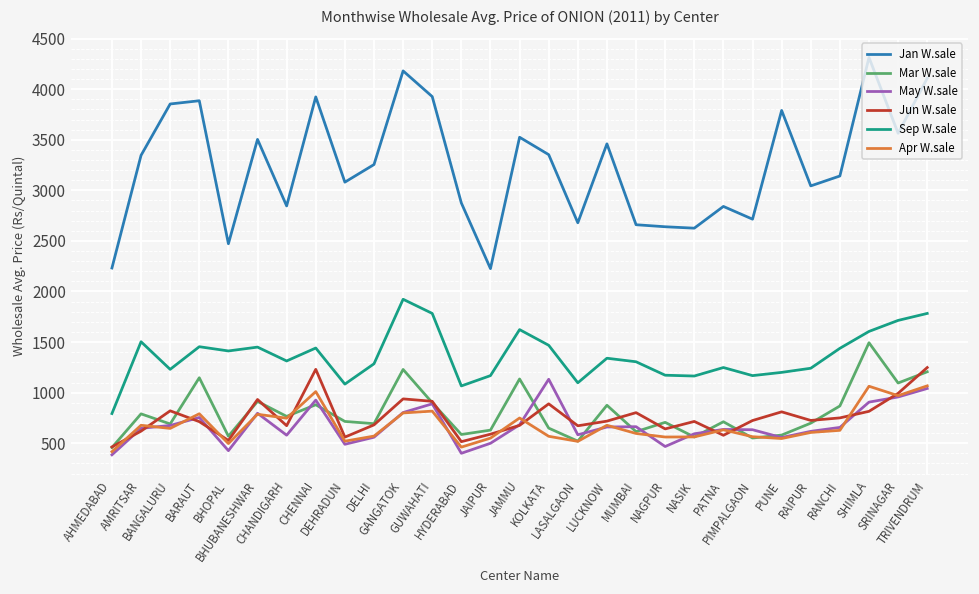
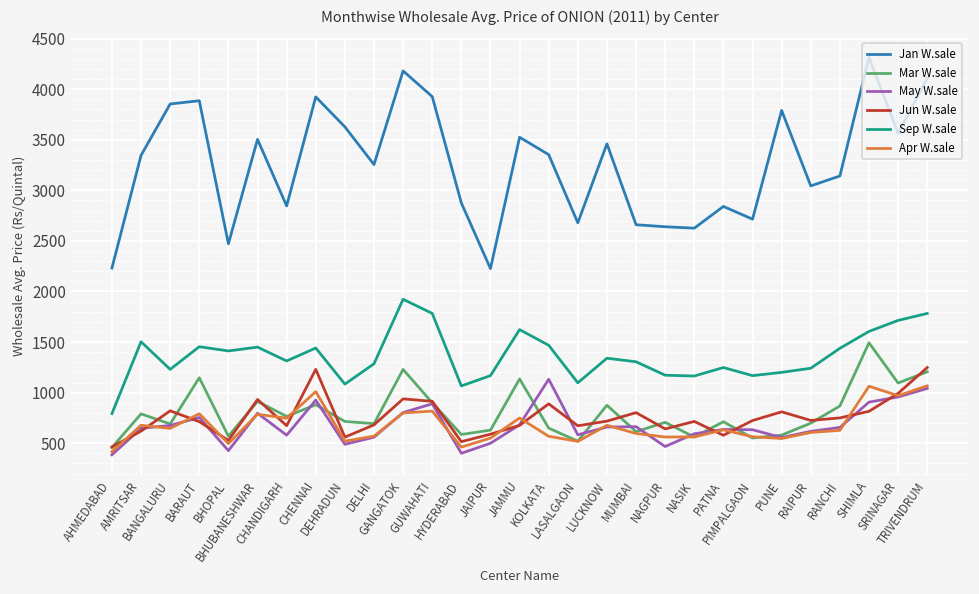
  {
    "Jan W.sale": {
      "AHMEDABAD": 2200,
      "AMRITSAR": 3300,
      "BANGALURU": 3900,
      "BARAUT": 3900,
      "BHOPAL": 2500,
      "BHUBANESHWAR": 3500,
      "CHANDIGARH": 2800,
      "CHENNAI": 3900,
-     "DEHRADUN": 3100,
+     "DEHRADUN": 3600,
      "DELHI": 3300,
      "GANGATOK": 4200,
      "GUWAHATI": 3900,
      "HYDERABAD": 2900,
      "JAIPUR": 2200,
      "JAMMU": 3500,
      "KOLKATA": 3400,
      "LASALGAON": 2700,
      "LUCKNOW": 3500,
      "MUMBAI": 2700,
      "NAGPUR": 2600,
      "NASIK": 2600,
      "PATNA": 2800,
      "PIMPALGAON": 2700,
      "PUNE": 3800,
      "RAIPUR": 3000,
      "RANCHI": 3100
    },
    "Mar W.sale": {
      "AMRITSAR": 800,
      "BARAUT": 1100,
      "BHOPAL": 600,
      "CHENNAI": 900,
      "DEHRADUN": 700,
      "GANGATOK": 1200,
      "HYDERABAD": 600,
      "JAIPUR": 600,
      "JAMMU": 1100,
      "KOLKATA": 600,
      "LUCKNOW": 900,
      "NAGPUR": 700,
      "PATNA": 700,
      "RANCHI": 900,
      "SHIMLA": 1500,
      "SRINAGAR": 1100,
      "TRIVENDRUM": 1200
    },
    "May W.sale": {
      "AHMEDABAD": 400,
      "AMRITSAR": 600,
      "BARAUT": 800,
      "BHOPAL": 400,
      "CHANDIGARH": 600,
      "CHENNAI": 900,
      "DEHRADUN": 500,
      "HYDERABAD": 400,
      "JAIPUR": 500,
      "KOLKATA": 1100,
      "LASALGAON": 600,
      "MUMBAI": 700,
      "NAGPUR": 500,
      "NASIK": 600,
      "PIMPALGAON": 600,
      "RANCHI": 700,
      "SHIMLA": 900
    },
    "Jun W.sale": {
      "AMRITSAR": 600,
      "BANGALURU": 800,
      "BARAUT": 700,
      "BHOPAL": 500,
      "CHANDIGARH": 700,
      "CHENNAI": 1200,
      "DEHRADUN": 600,
      "GANGATOK": 900,
      "HYDERABAD": 500,
      "JAIPUR": 600,
      "KOLKATA": 900,
      "LASALGAON": 700,
      "LUCKNOW": 700,
      "MUMBAI": 800,
      "NAGPUR": 600,
      "NASIK": 700,
      "PATNA": 600,
      "PIMPALGAON": 700,
      "PUNE": 800,
      "RANCHI": 800,
      "SHIMLA": 800,
      "TRIVENDRUM": 1200
    },
    "Sep W.sale": {
      "AHMEDABAD": 800,
      "AMRITSAR": 1500,
      "BANGALURU": 1200,
      "BARAUT": 1500,
      "BHOPAL": 1400,
      "BHUBANESHWAR": 1500,
      "CHANDIGARH": 1300,
      "CHENNAI": 1400,
      "DEHRADUN": 1100,
      "DELHI": 1300,
      "GANGATOK": 1900,
      "GUWAHATI": 1800,
      "HYDERABAD": 1100,
      "JAIPUR": 1200,
      "JAMMU": 1600,
      "KOLKATA": 1500,
      "LASALGAON": 1100,
      "LUCKNOW": 1300,
      "MUMBAI": 1300,
      "NAGPUR": 1200,
      "NASIK": 1200,
      "PATNA": 1200,
      "PIMPALGAON": 1200,
      "PUNE": 1200,
      "RAIPUR": 1200,
      "RANCHI": 1400,
      "SHIMLA": 1600,
      "SRINAGAR": 1700,
      "TRIVENDRUM": 1800
    },
    "Apr W.sale": {
      "AHMEDABAD": 400,
      "AMRITSAR": 700,
      "BANGALURU": 600,
      "BARAUT": 800,
      "BHOPAL": 500,
      "CHENNAI": 1000,
      "DEHRADUN": 500,
      "GUWAHATI": 800,
      "HYDERABAD": 500,
      "JAIPUR": 600,
      "JAMMU": 700,
      "KOLKATA": 600,
      "NAGPUR": 600,
      "RANCHI": 600,
      "SHIMLA": 1100
    }
  }
